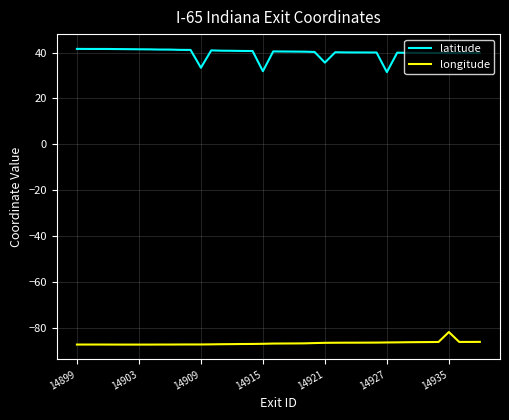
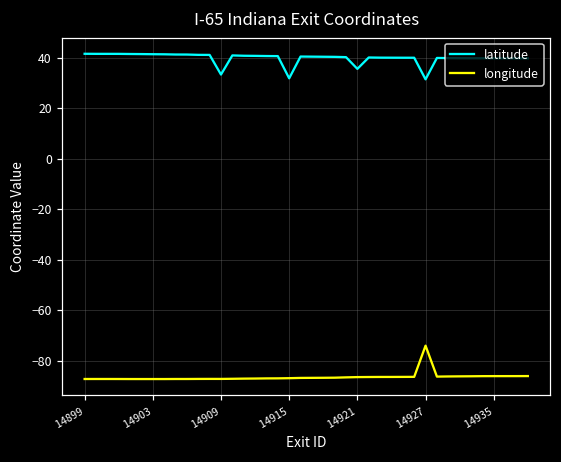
  {
    "latitude": {
      "14899": 42,
      "14903": 41,
      "14909": 33,
      "14915": 32,
      "14921": 36,
      "14927": 31
    },
    "longitude": {
      "14899": -87,
      "14903": -87,
      "14909": -87,
      "14915": -87,
      "14921": -87,
-     "14927": -86,
-     "14935": -82
+     "14927": -74,
+     "14935": -86
    }
  }
